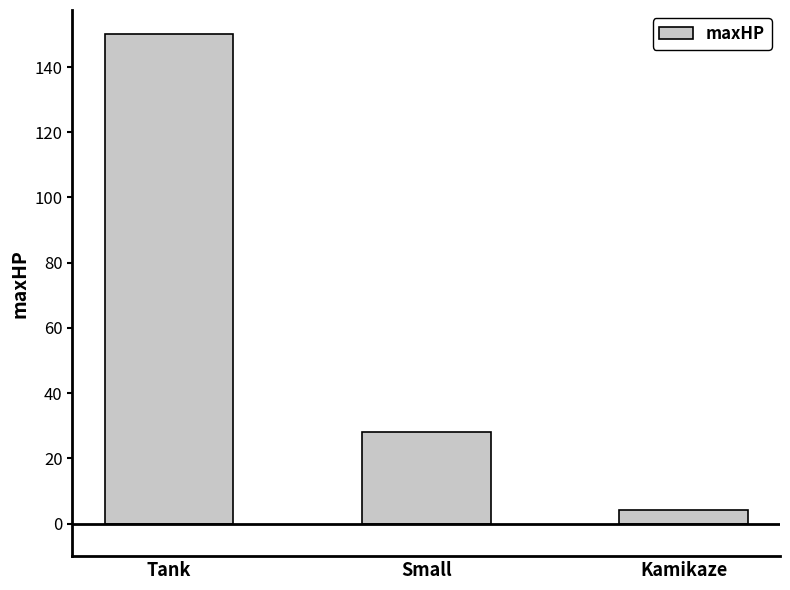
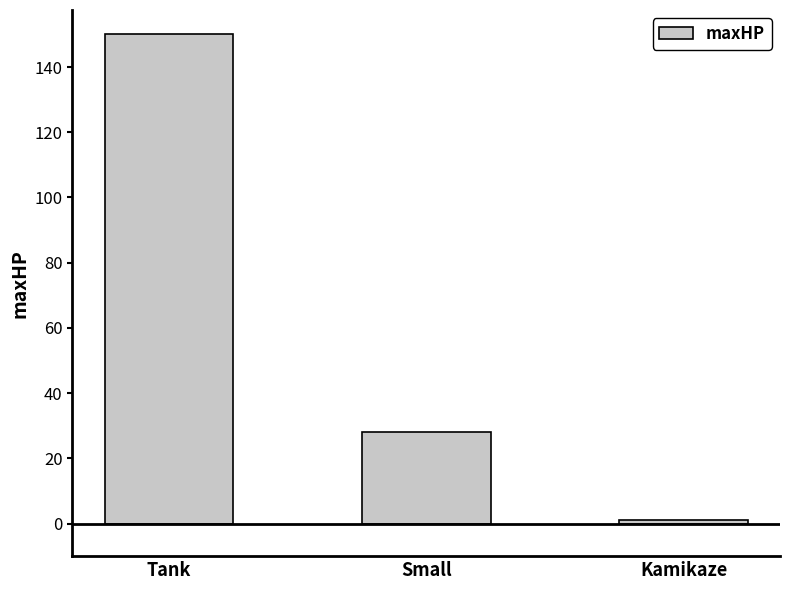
  {
    "Tank": 150,
    "Small": 28,
-   "Kamikaze": 4
+   "Kamikaze": 1
  }
